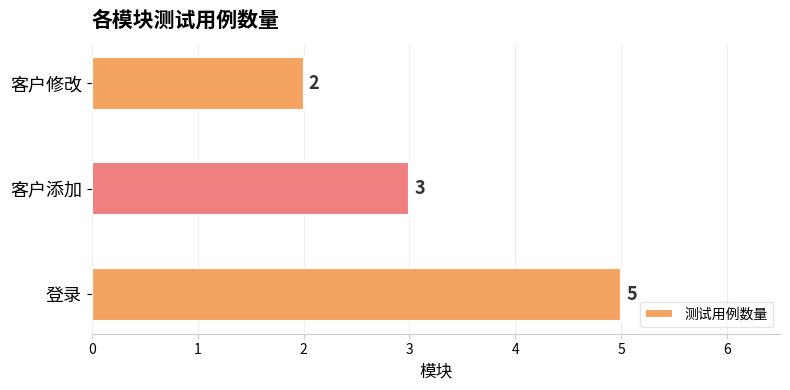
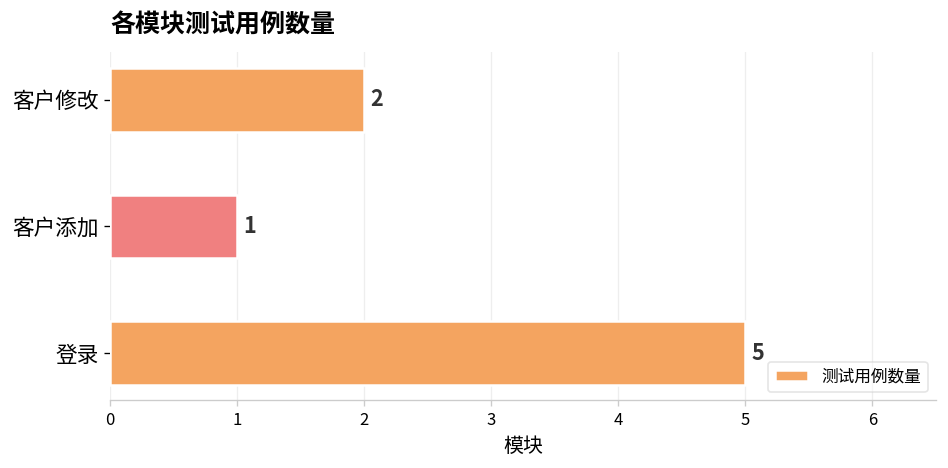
  {
    "客户修改": 2,
-   "客户添加": 3,
+   "客户添加": 1,
    "登录": 5
  }
